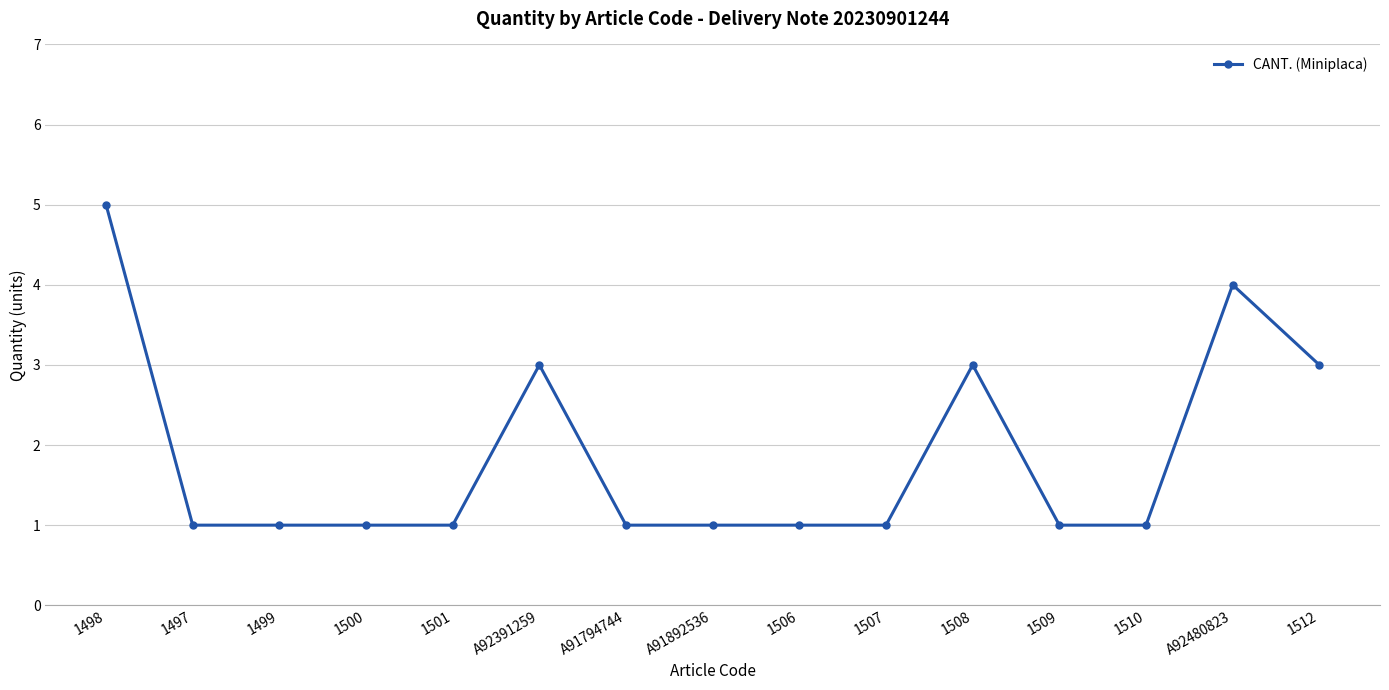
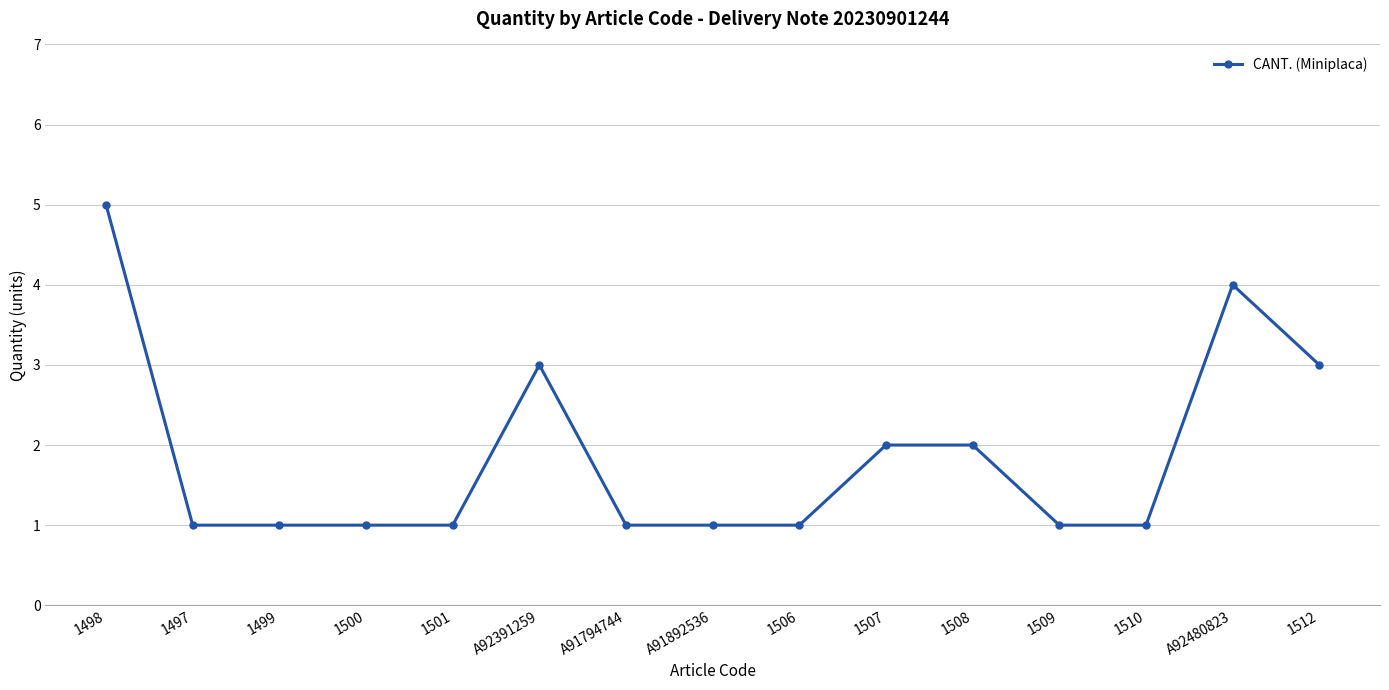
  {
    "1498": 5,
    "1497": 1,
    "1499": 1,
    "1500": 1,
    "1501": 1,
    "A92391259": 3,
    "A91794744": 1,
    "A91892536": 1,
    "1506": 1,
-   "1507": 1,
-   "1508": 3,
+   "1507": 2,
+   "1508": 2,
    "1509": 1,
    "1510": 1,
    "A92480823": 4,
    "1512": 3
  }
